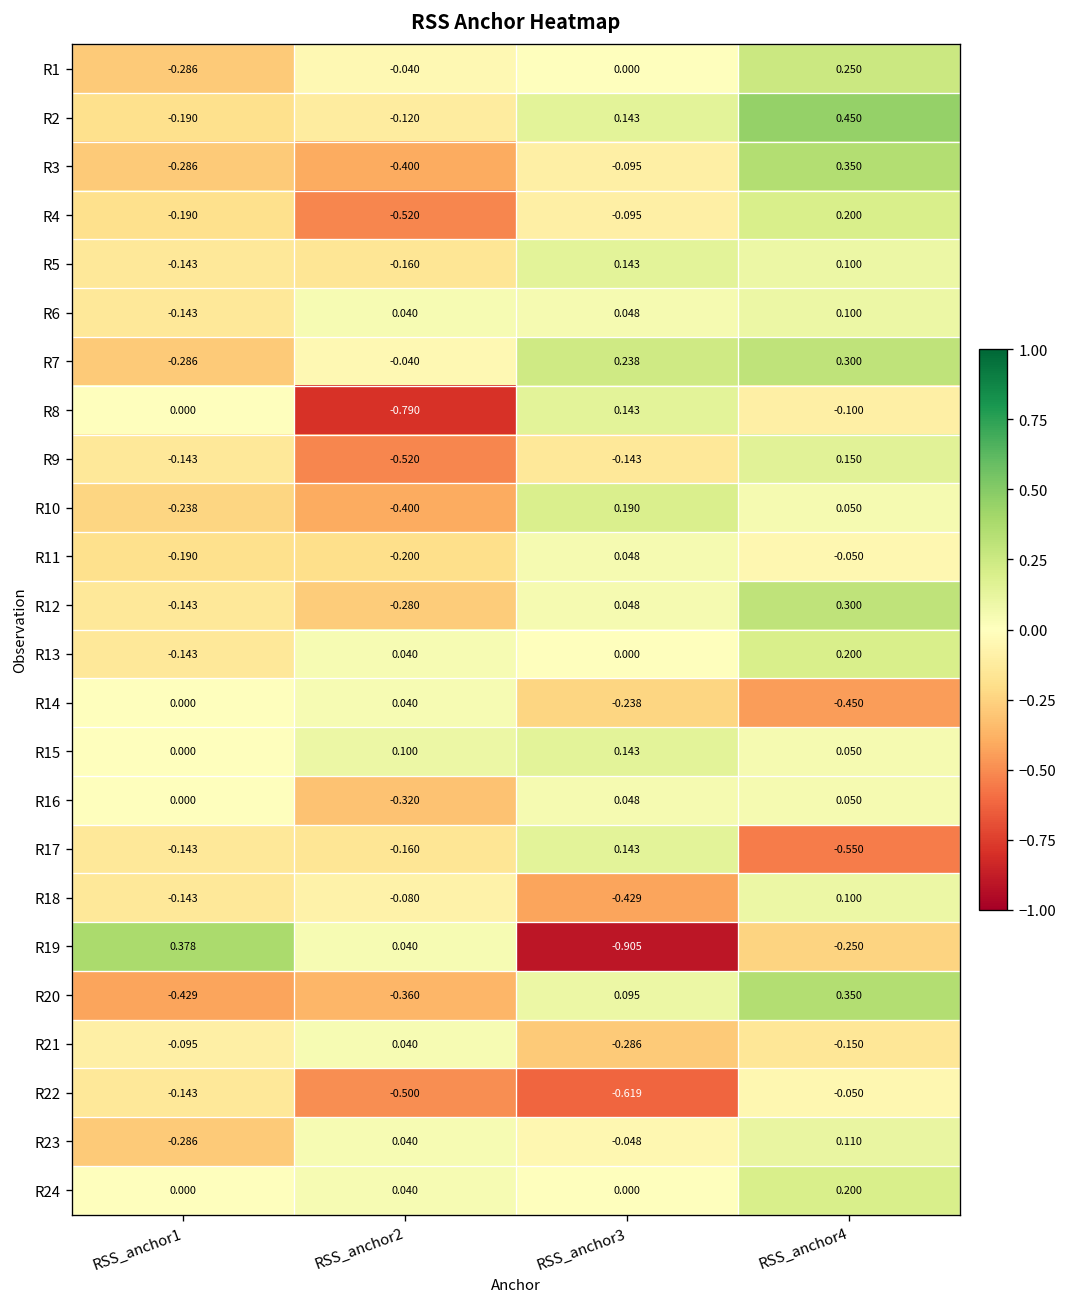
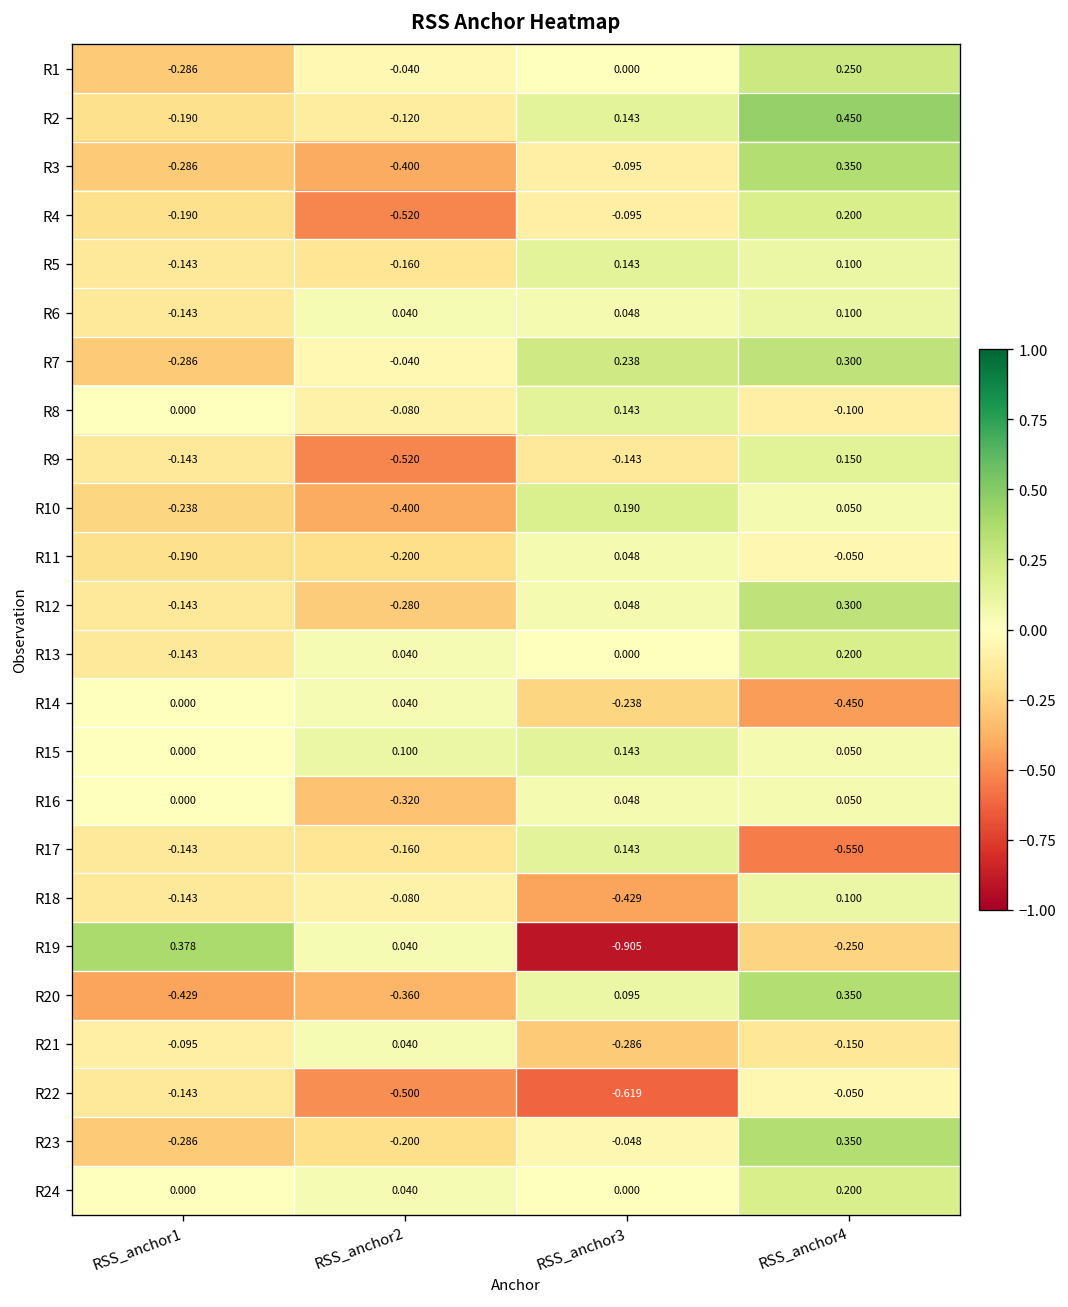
  {
    "R1": {
      "RSS_anchor1": -0.286,
      "RSS_anchor2": -0.040,
      "RSS_anchor3": 0.000,
      "RSS_anchor4": 0.250
    },
    "R2": {
      "RSS_anchor1": -0.190,
      "RSS_anchor2": -0.120,
      "RSS_anchor3": 0.143,
      "RSS_anchor4": 0.450
    },
    "R3": {
      "RSS_anchor1": -0.286,
      "RSS_anchor2": -0.400,
      "RSS_anchor3": -0.095,
      "RSS_anchor4": 0.350
    },
    "R4": {
      "RSS_anchor1": -0.190,
      "RSS_anchor2": -0.520,
      "RSS_anchor3": -0.095,
      "RSS_anchor4": 0.200
    },
    "R5": {
      "RSS_anchor1": -0.143,
      "RSS_anchor2": -0.160,
      "RSS_anchor3": 0.143,
      "RSS_anchor4": 0.100
    },
    "R6": {
      "RSS_anchor1": -0.143,
      "RSS_anchor2": 0.040,
      "RSS_anchor3": 0.048,
      "RSS_anchor4": 0.100
    },
    "R7": {
      "RSS_anchor1": -0.286,
      "RSS_anchor2": -0.040,
      "RSS_anchor3": 0.238,
      "RSS_anchor4": 0.300
    },
    "R8": {
      "RSS_anchor1": 0.000,
-     "RSS_anchor2": -0.790,
+     "RSS_anchor2": -0.080,
      "RSS_anchor3": 0.143,
      "RSS_anchor4": -0.100
    },
    "R9": {
      "RSS_anchor1": -0.143,
      "RSS_anchor2": -0.520,
      "RSS_anchor3": -0.143,
      "RSS_anchor4": 0.150
    },
    "R10": {
      "RSS_anchor1": -0.238,
      "RSS_anchor2": -0.400,
      "RSS_anchor3": 0.190,
      "RSS_anchor4": 0.050
    },
    "R11": {
      "RSS_anchor1": -0.190,
      "RSS_anchor2": -0.200,
      "RSS_anchor3": 0.048,
      "RSS_anchor4": -0.050
    },
    "R12": {
      "RSS_anchor1": -0.143,
      "RSS_anchor2": -0.280,
      "RSS_anchor3": 0.048,
      "RSS_anchor4": 0.300
    },
    "R13": {
      "RSS_anchor1": -0.143,
      "RSS_anchor2": 0.040,
      "RSS_anchor3": 0.000,
      "RSS_anchor4": 0.200
    },
    "R14": {
      "RSS_anchor1": 0.000,
      "RSS_anchor2": 0.040,
      "RSS_anchor3": -0.238,
      "RSS_anchor4": -0.450
    },
    "R15": {
      "RSS_anchor1": 0.000,
      "RSS_anchor2": 0.100,
      "RSS_anchor3": 0.143,
      "RSS_anchor4": 0.050
    },
    "R16": {
      "RSS_anchor1": 0.000,
      "RSS_anchor2": -0.320,
      "RSS_anchor3": 0.048,
      "RSS_anchor4": 0.050
    },
    "R17": {
      "RSS_anchor1": -0.143,
      "RSS_anchor2": -0.160,
      "RSS_anchor3": 0.143,
      "RSS_anchor4": -0.550
    },
    "R18": {
      "RSS_anchor1": -0.143,
      "RSS_anchor2": -0.080,
      "RSS_anchor3": -0.429,
      "RSS_anchor4": 0.100
    },
    "R19": {
      "RSS_anchor1": 0.378,
      "RSS_anchor2": 0.040,
      "RSS_anchor3": -0.905,
      "RSS_anchor4": -0.250
    },
    "R20": {
      "RSS_anchor1": -0.429,
      "RSS_anchor2": -0.360,
      "RSS_anchor3": 0.095,
      "RSS_anchor4": 0.350
    },
    "R21": {
      "RSS_anchor1": -0.095,
      "RSS_anchor2": 0.040,
      "RSS_anchor3": -0.286,
      "RSS_anchor4": -0.150
    },
    "R22": {
      "RSS_anchor1": -0.143,
      "RSS_anchor2": -0.500,
      "RSS_anchor3": -0.619,
      "RSS_anchor4": -0.050
    },
    "R23": {
      "RSS_anchor1": -0.286,
-     "RSS_anchor2": 0.040,
+     "RSS_anchor2": -0.200,
      "RSS_anchor3": -0.048,
-     "RSS_anchor4": 0.110
+     "RSS_anchor4": 0.350
    },
    "R24": {
      "RSS_anchor1": 0.000,
      "RSS_anchor2": 0.040,
      "RSS_anchor3": 0.000,
      "RSS_anchor4": 0.200
    }
  }
